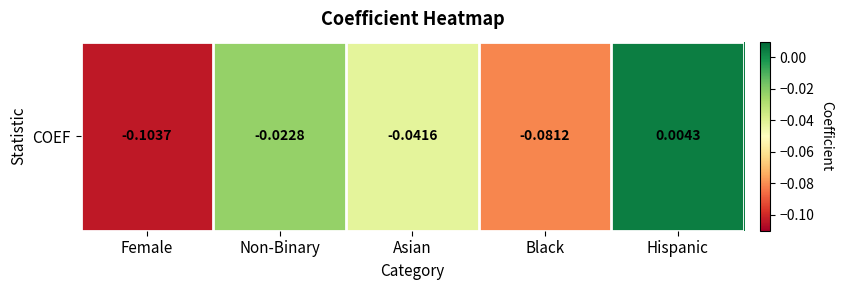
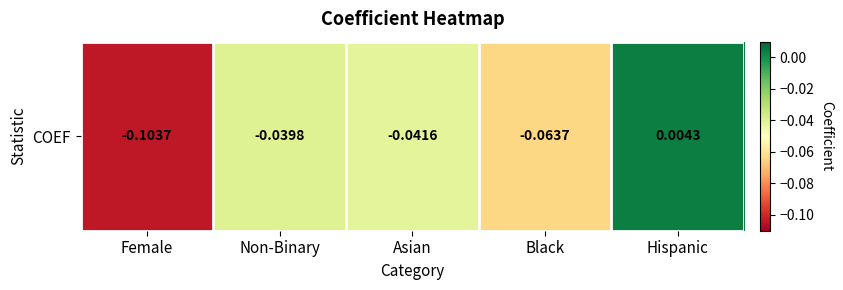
  {
    "COEF": {
      "Female": -0.1037,
-     "Non-Binary": -0.0228,
+     "Non-Binary": -0.0398,
      "Asian": -0.0416,
-     "Black": -0.0812,
+     "Black": -0.0637,
      "Hispanic": 0.0043
    }
  }
